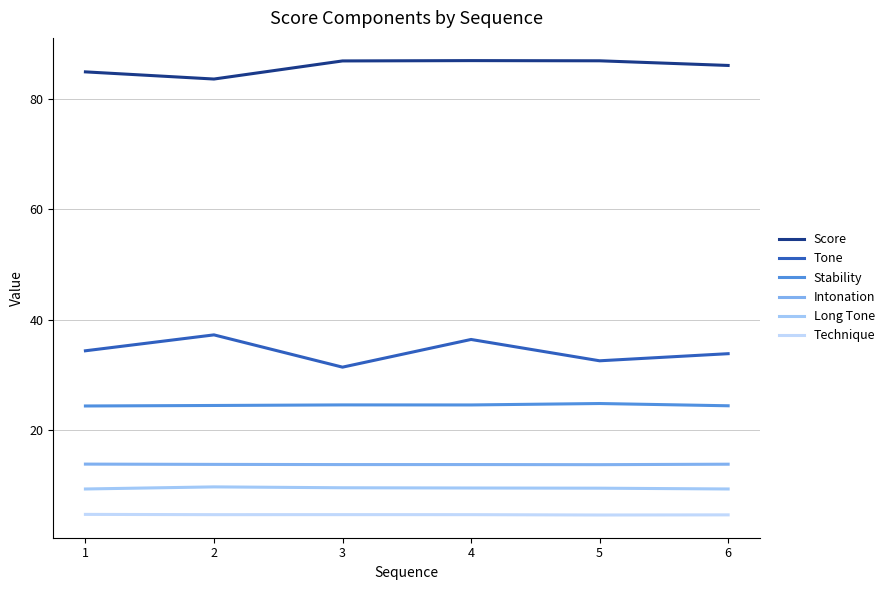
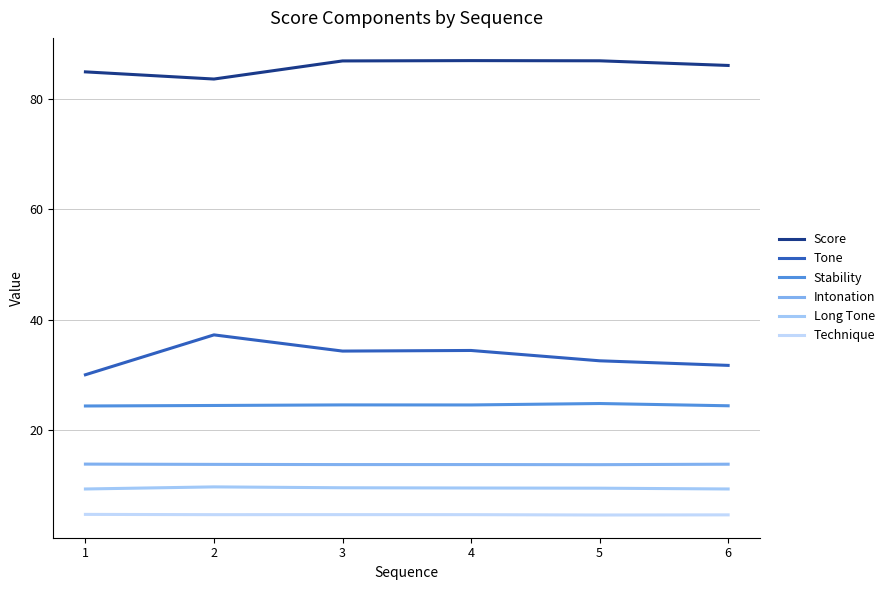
  {
    "Score": {
      "1": 85,
      "2": 84,
      "3": 87,
      "4": 87,
      "5": 87,
      "6": 86
    },
    "Tone": {
-     "1": 34,
+     "1": 30,
      "2": 37,
-     "3": 31,
-     "4": 36,
+     "3": 34,
+     "4": 34,
      "5": 33,
-     "6": 34
+     "6": 32
    }
  }
